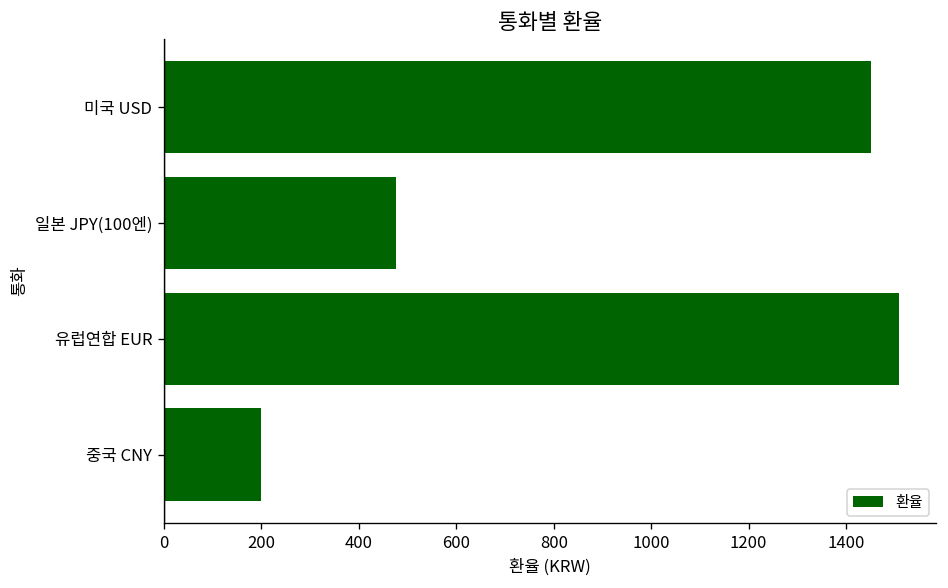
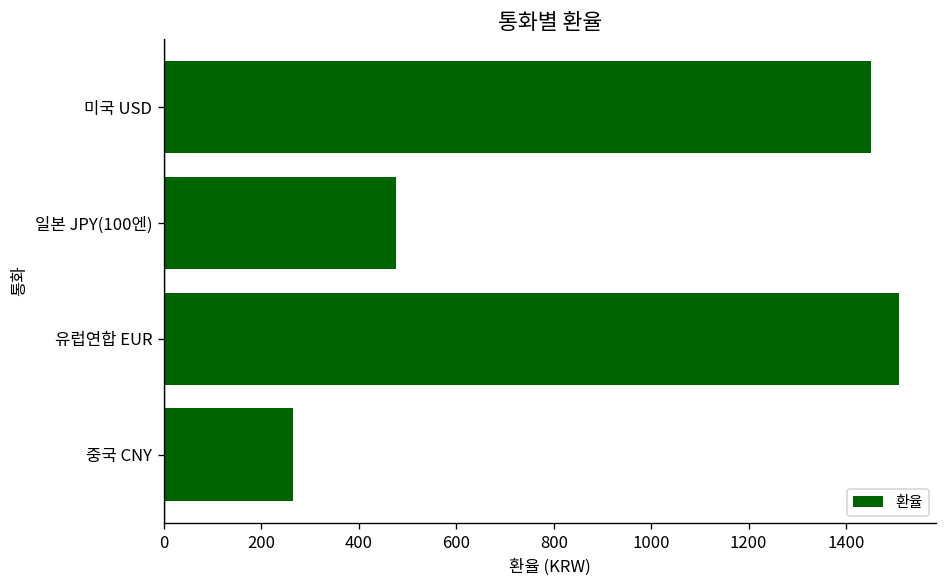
  {
    "미국 USD": 1450,
    "일본 JPY(100엔)": 480,
    "유럽연합 EUR": 1510,
-   "중국 CNY": 200
+   "중국 CNY": 270
  }
